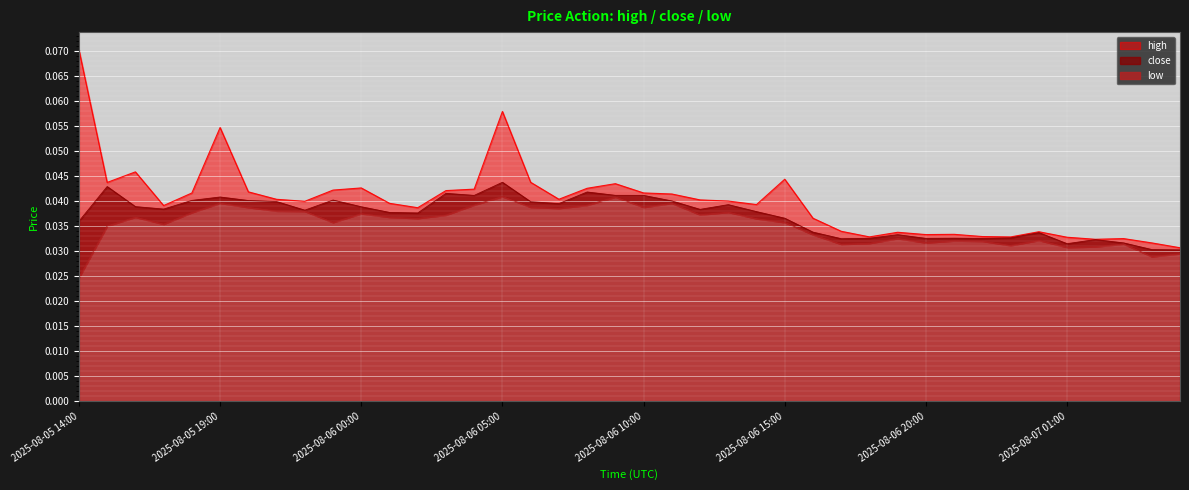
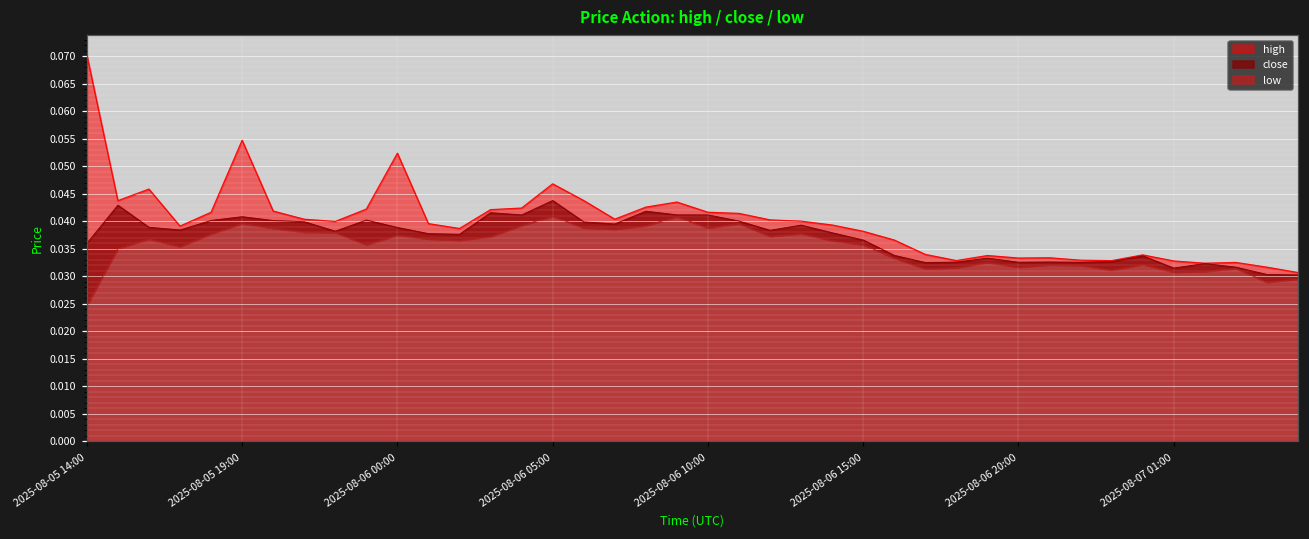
  {
    "high": {
      "2025-08-05 14:00": 0.070,
      "2025-08-05 19:00": 0.055,
-     "2025-08-06 00:00": 0.043,
-     "2025-08-06 05:00": 0.058,
-     "2025-08-06 15:00": 0.044,
+     "2025-08-06 00:00": 0.052,
+     "2025-08-06 05:00": 0.047,
+     "2025-08-06 15:00": 0.038,
      "2025-08-06 20:00": 0.033,
      "2025-08-07 01:00": 0.033
    }
  }
